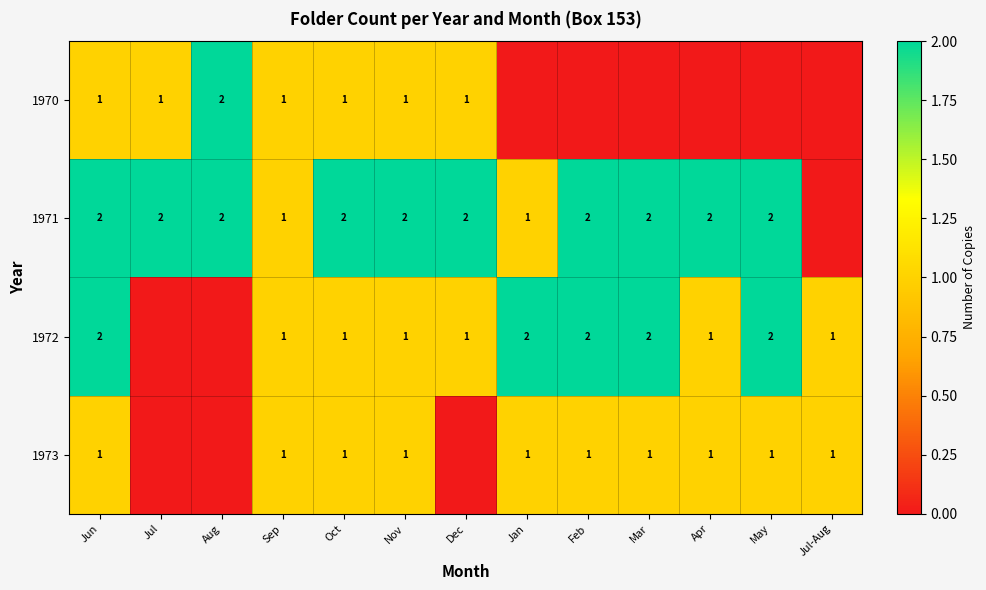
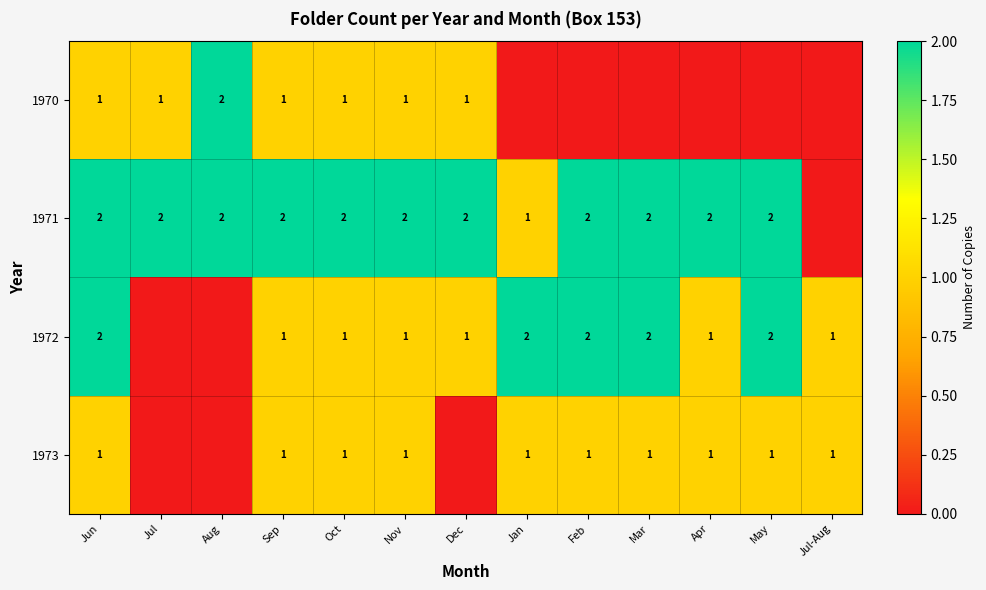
  {
    "1970": {
      "Jun": 1,
      "Jul": 1,
      "Aug": 2,
      "Sep": 1,
      "Oct": 1,
      "Nov": 1,
      "Dec": 1
    },
    "1971": {
      "Jun": 2,
      "Jul": 2,
      "Aug": 2,
-     "Sep": 1,
+     "Sep": 2,
      "Oct": 2,
      "Nov": 2,
      "Dec": 2,
      "Jan": 1,
      "Feb": 2,
      "Mar": 2,
      "Apr": 2,
      "May": 2
    },
    "1972": {
      "Jun": 2,
      "Sep": 1,
      "Oct": 1,
      "Nov": 1,
      "Dec": 1,
      "Jan": 2,
      "Feb": 2,
      "Mar": 2,
      "Apr": 1,
      "May": 2,
      "Jul-Aug": 1
    },
    "1973": {
      "Jun": 1,
      "Sep": 1,
      "Oct": 1,
      "Nov": 1,
      "Jan": 1,
      "Feb": 1,
      "Mar": 1,
      "Apr": 1,
      "May": 1,
      "Jul-Aug": 1
    }
  }
